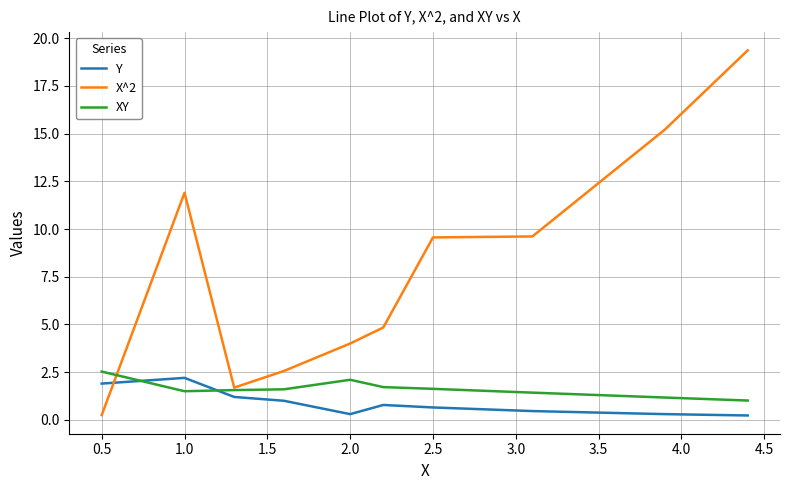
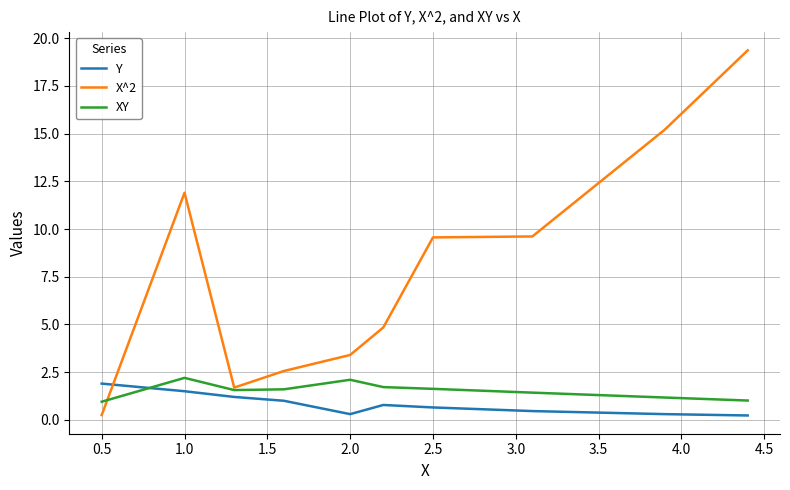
  {
    "Y": {
      "0.5": 1.9,
-     "1.0": 2.2,
+     "1.0": 1.5,
      "2.0": 0.3,
      "2.5": 0.7
    },
    "X^2": {
      "0.5": 0.3,
      "1.0": 11.9,
-     "2.0": 4.0,
+     "2.0": 3.4,
      "2.5": 9.6
    },
    "XY": {
-     "0.5": 2.5,
-     "1.0": 1.5,
+     "0.5": 1.0,
+     "1.0": 2.2,
      "2.0": 2.1,
      "2.5": 1.6
    }
  }
